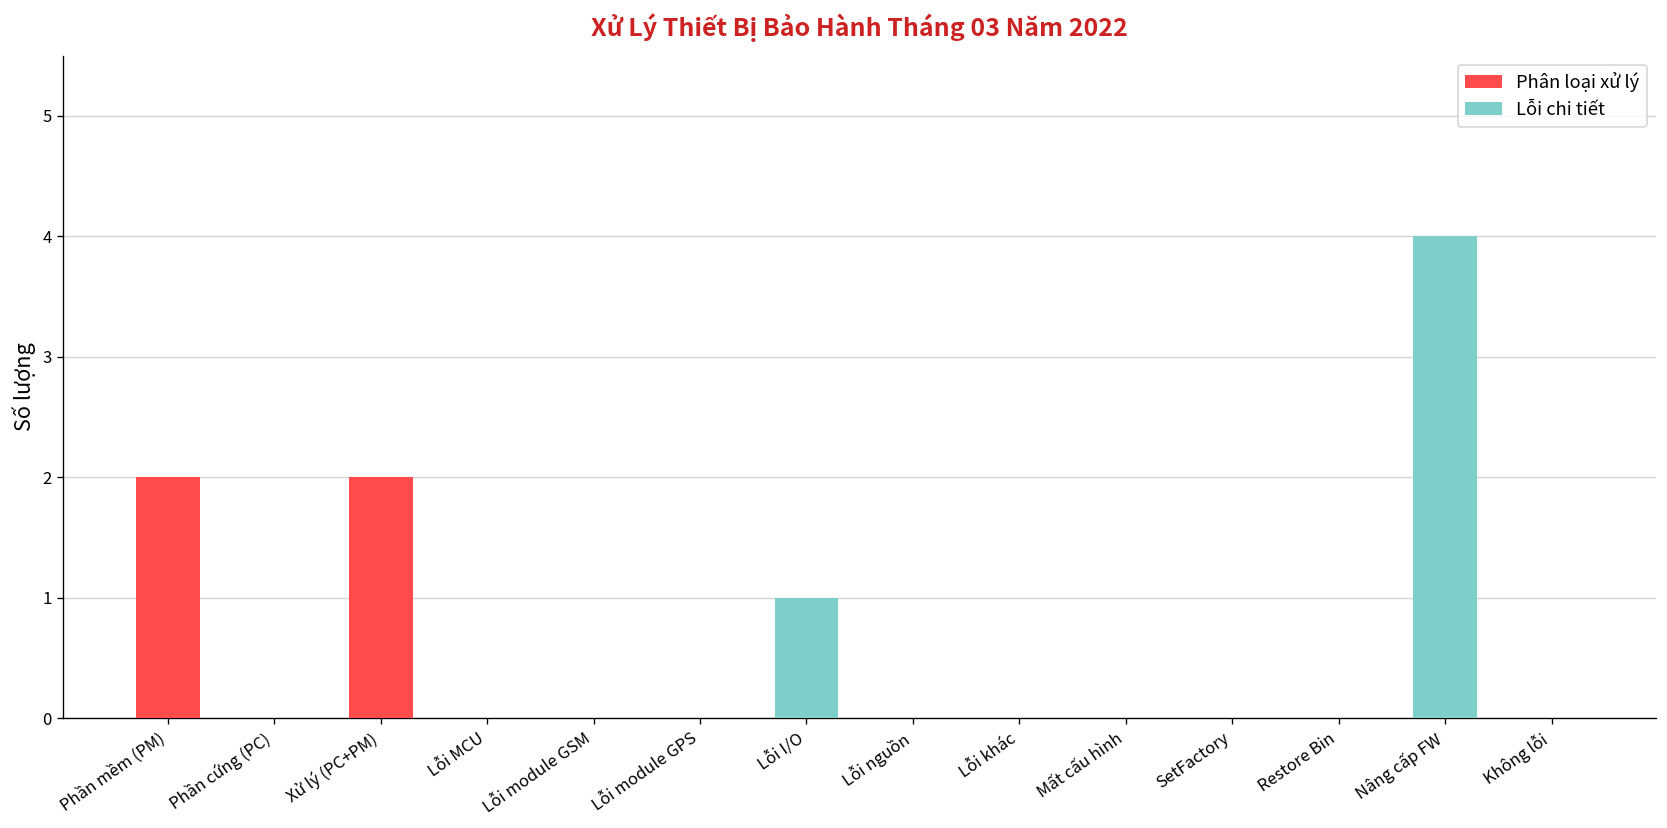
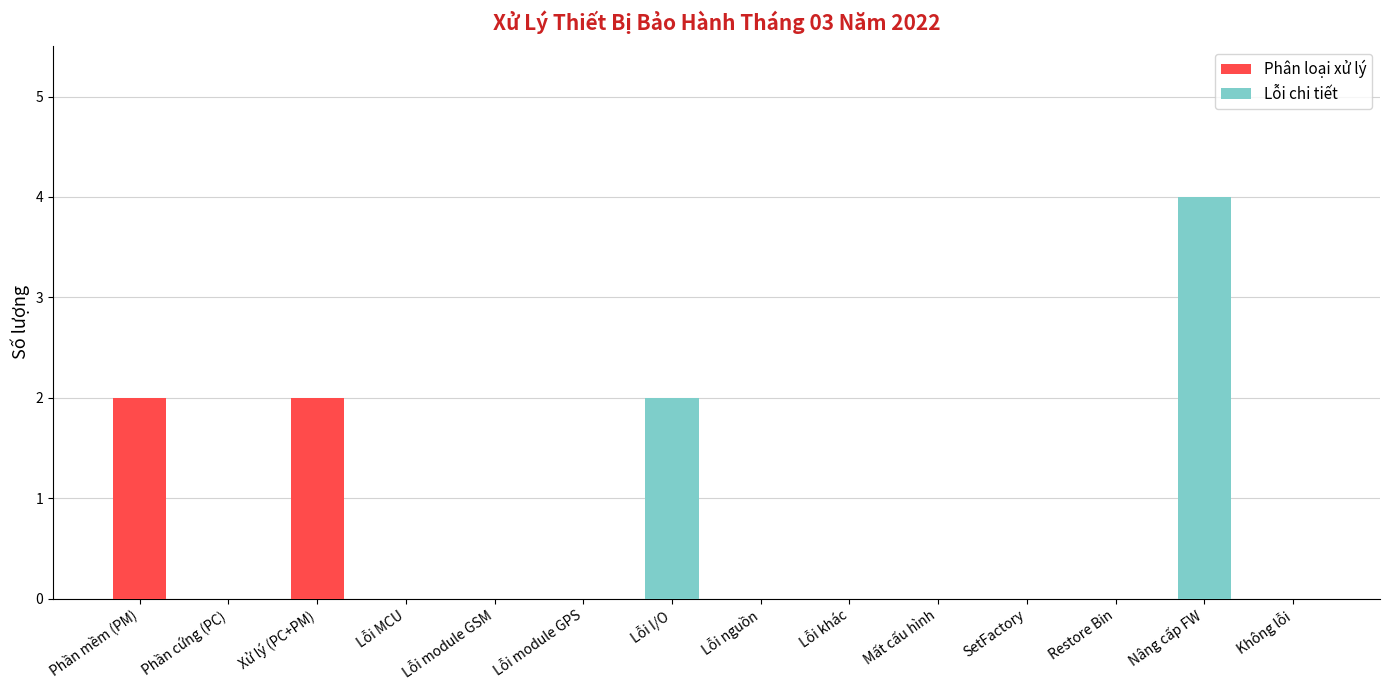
  {
    "Phân loại xử lý": {
      "Phần mềm (PM)": 2,
      "Phần cứng (PC)": 0,
      "Xử lý (PC+PM)": 2,
      "Lỗi MCU": 0,
      "Lỗi module GSM": 0,
      "Lỗi module GPS": 0,
      "Lỗi I/O": 0,
      "Lỗi nguồn": 0,
      "Lỗi khác": 0,
      "Mất cấu hình": 0,
      "SetFactory": 0,
      "Restore Bin": 0,
      "Nâng cấp FW": 0,
      "Không lỗi": 0
    },
    "Lỗi chi tiết": {
-     "Lỗi I/O": 1
+     "Lỗi I/O": 2
    }
  }
